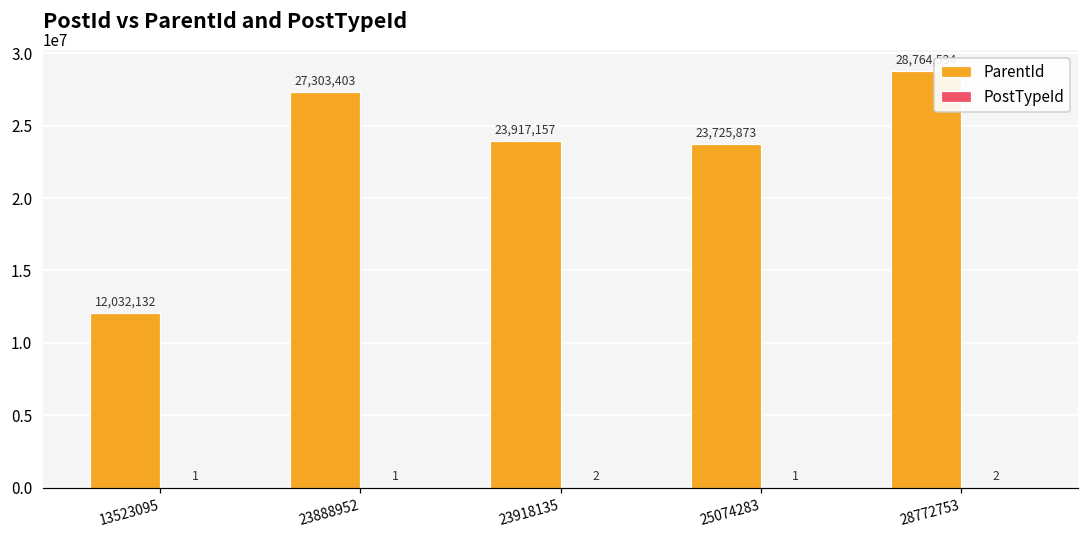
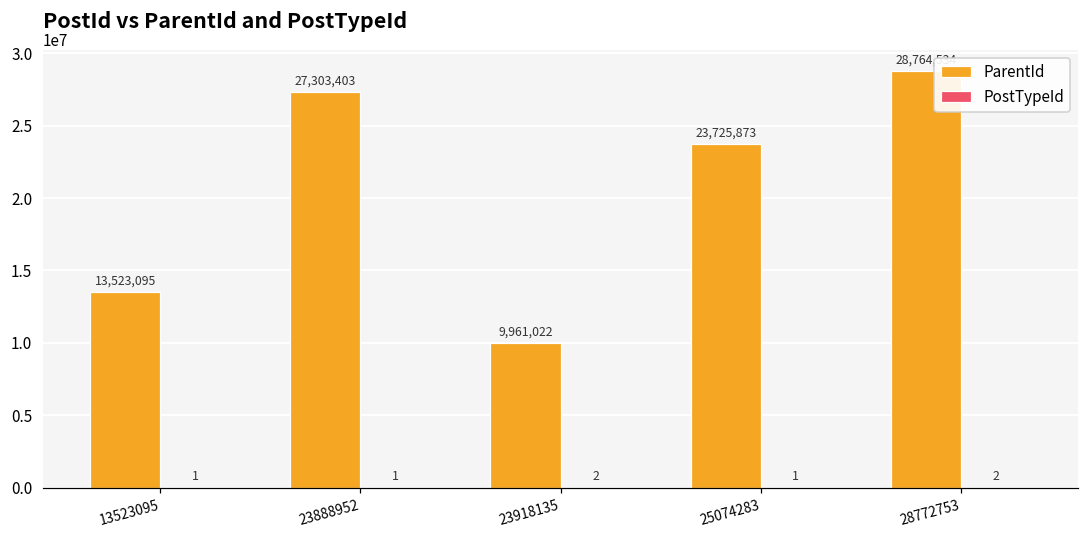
  {
    "ParentId": {
-     "13523095": "12,032,132",
+     "13523095": "13,523,095",
      "23888952": "27,303,403",
-     "23918135": "23,917,157",
+     "23918135": "9,961,022",
      "25074283": "23,725,873"
    },
    "PostTypeId": {
      "13523095": "1",
      "23888952": "1",
      "23918135": "2",
      "25074283": "1",
      "28772753": "2"
    }
  }
